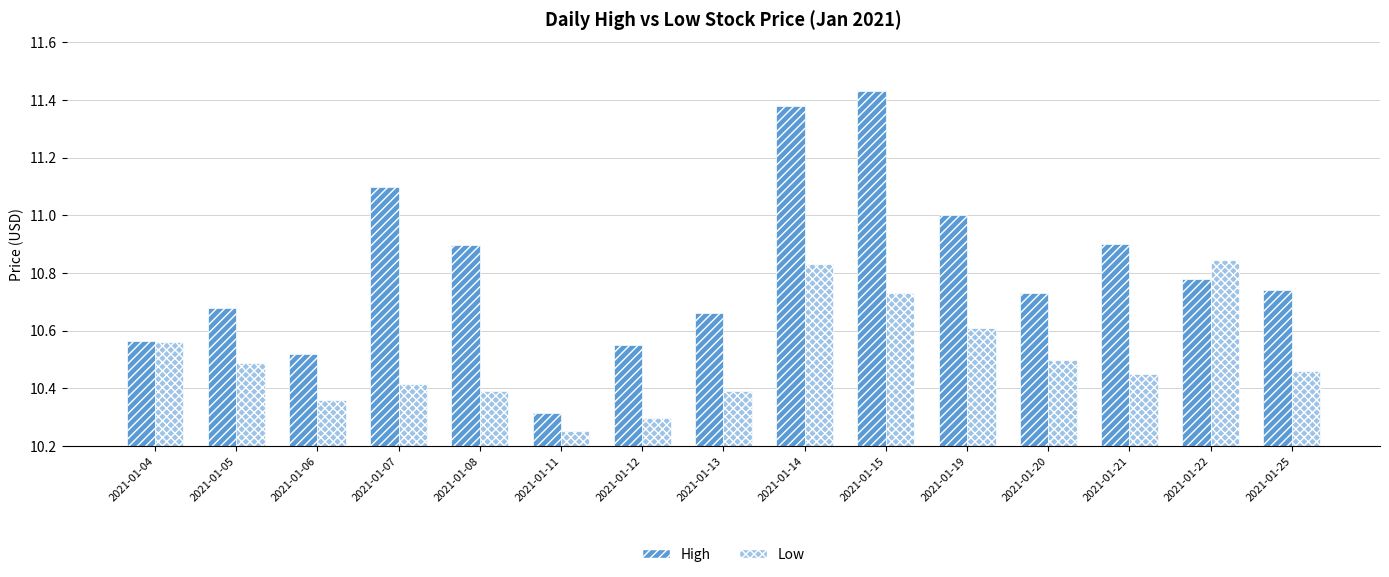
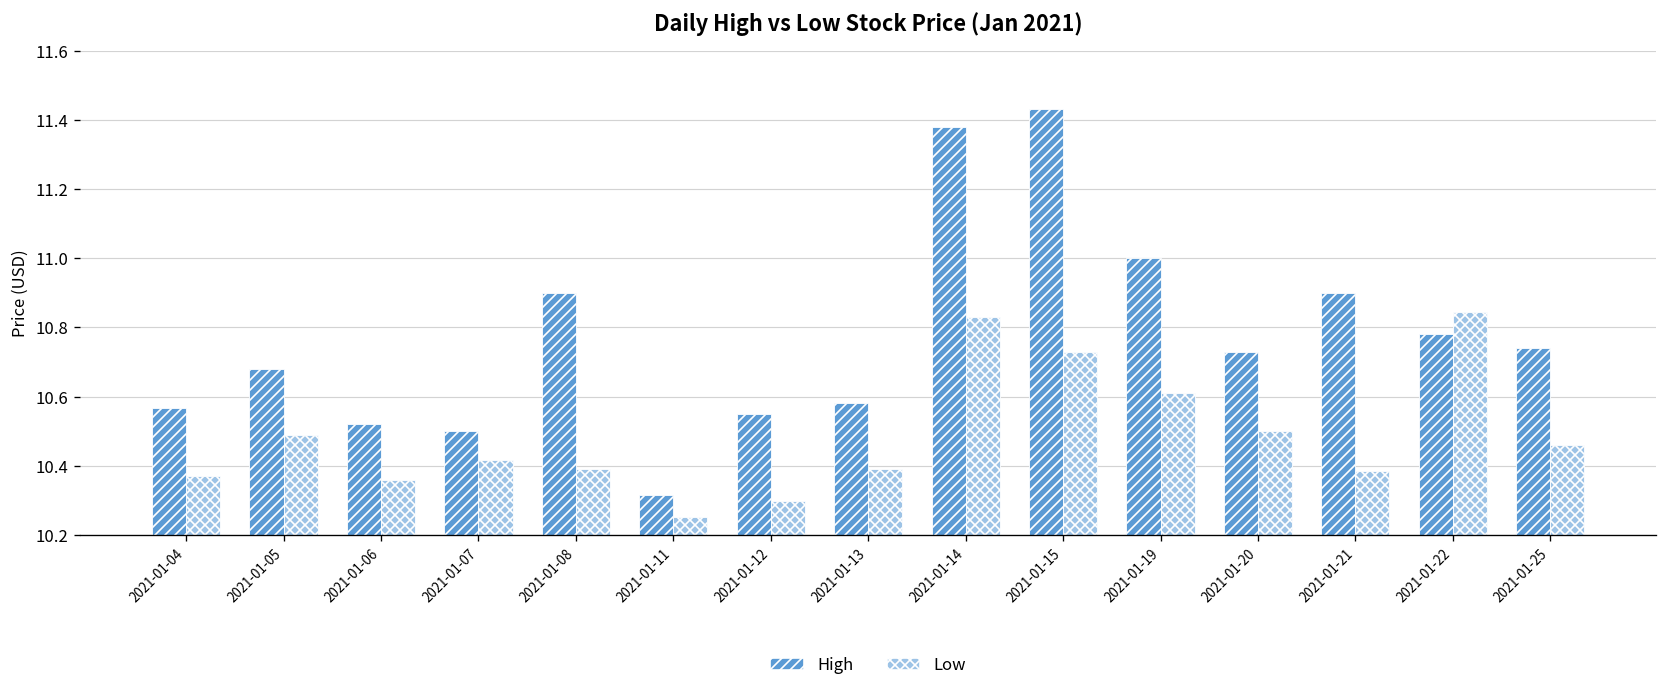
  {
    "High": {
      "2021-01-04": 10.57,
      "2021-01-05": 10.68,
      "2021-01-06": 10.52,
-     "2021-01-07": 11.1,
+     "2021-01-07": 10.5,
      "2021-01-08": 10.90,
      "2021-01-11": 10.32,
      "2021-01-12": 10.55,
-     "2021-01-13": 10.66,
+     "2021-01-13": 10.58,
      "2021-01-14": 11.38,
      "2021-01-15": 11.43,
      "2021-01-19": 11.00,
      "2021-01-20": 10.73,
      "2021-01-21": 10.90,
      "2021-01-22": 10.78,
      "2021-01-25": 10.74
    },
    "Low": {
-     "2021-01-04": 10.56,
+     "2021-01-04": 10.37,
      "2021-01-05": 10.49,
      "2021-01-06": 10.36,
      "2021-01-07": 10.42,
      "2021-01-08": 10.39,
      "2021-01-11": 10.25,
      "2021-01-12": 10.30,
      "2021-01-13": 10.39,
      "2021-01-14": 10.83,
      "2021-01-15": 10.73,
      "2021-01-19": 10.61,
      "2021-01-20": 10.50,
-     "2021-01-21": 10.45,
+     "2021-01-21": 10.38,
      "2021-01-22": 10.85,
      "2021-01-25": 10.46
    }
  }
